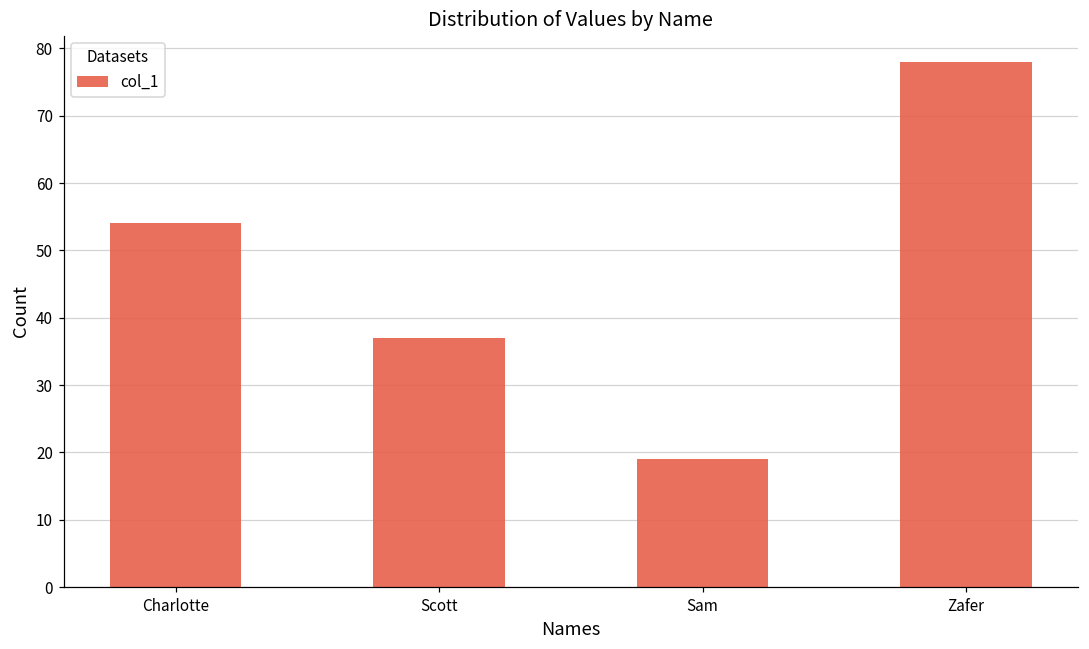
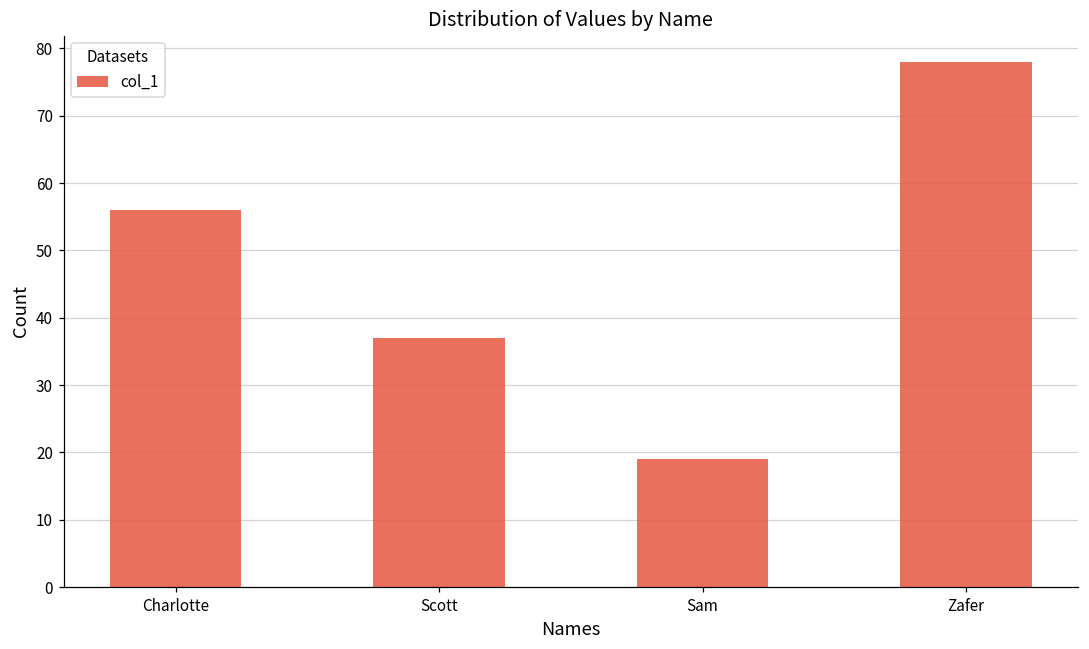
  {
-   "Charlotte": 54,
+   "Charlotte": 56,
    "Scott": 37,
    "Sam": 19,
    "Zafer": 78
  }
